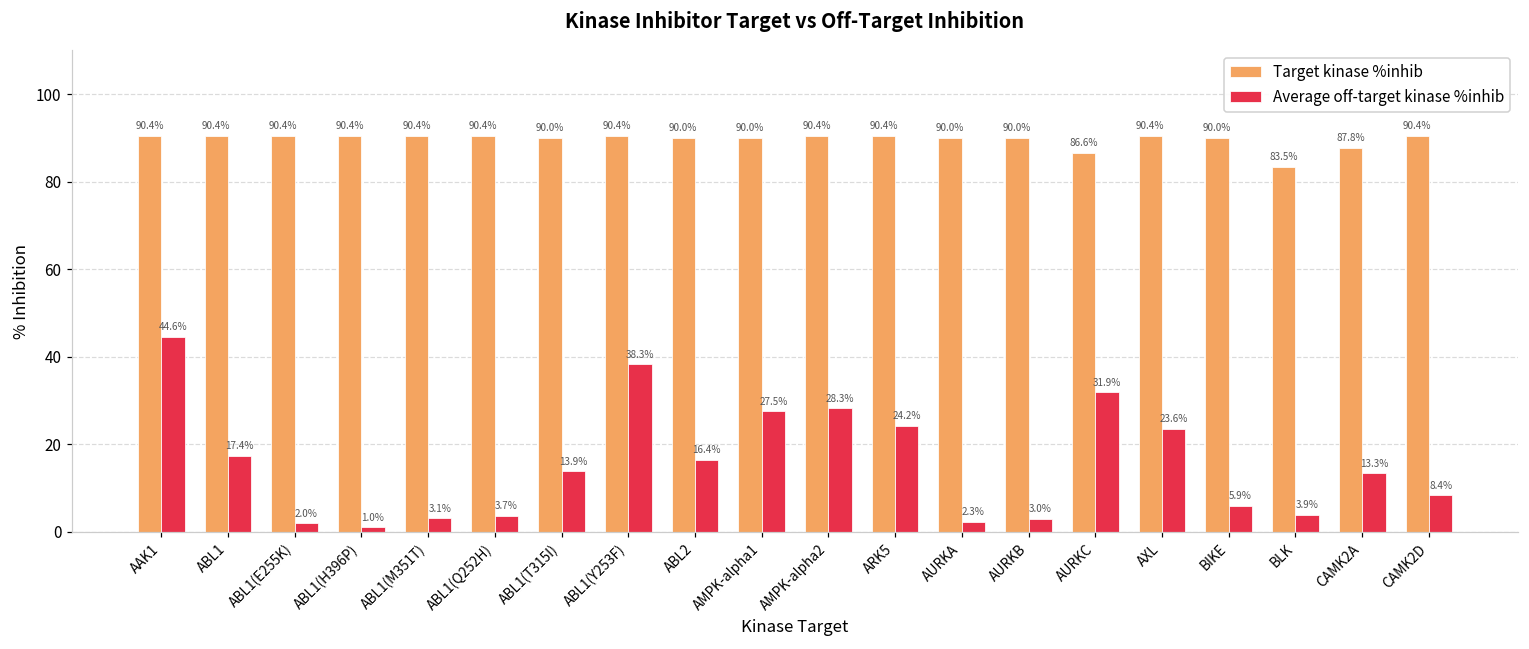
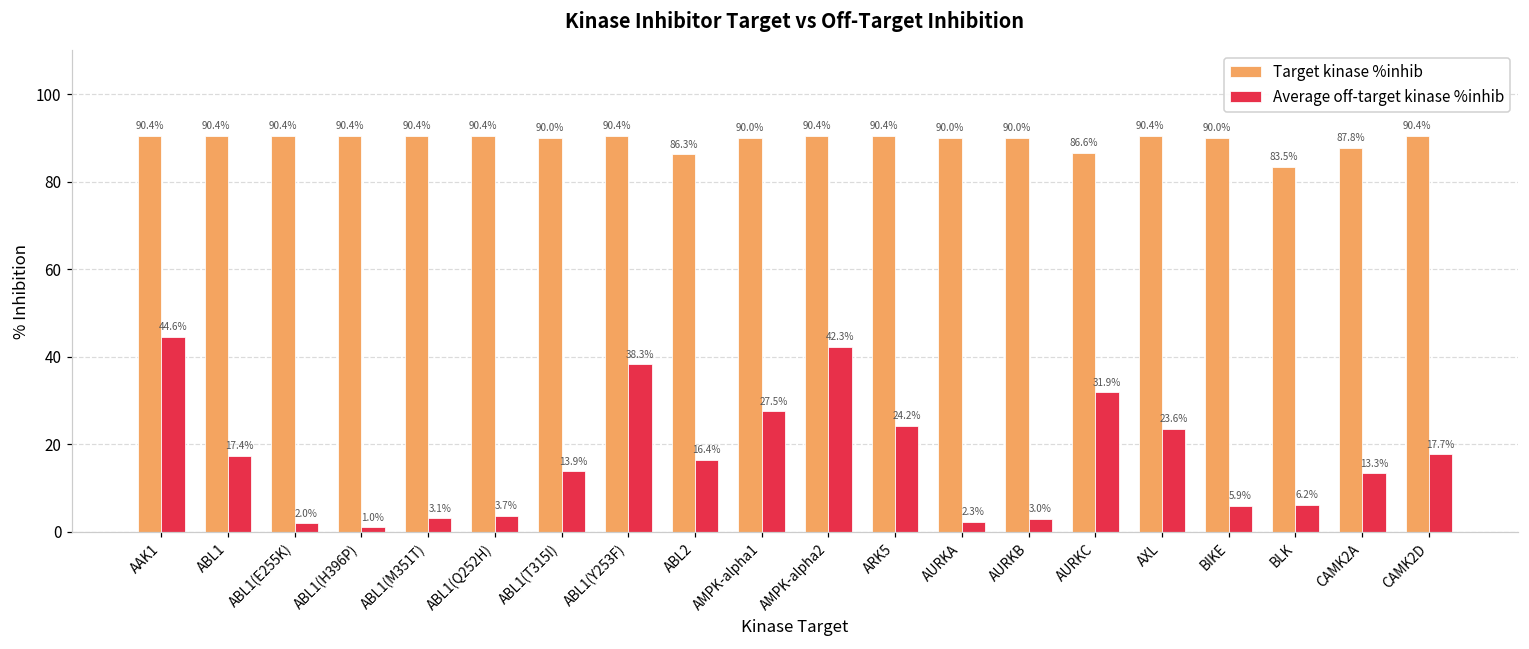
  {
    "Target kinase %inhib": {
      "AAK1": "90.4%",
      "ABL1": "90.4%",
      "ABL1(E255K)": "90.4%",
      "ABL1(H396P)": "90.4%",
      "ABL1(M351T)": "90.4%",
      "ABL1(Q252H)": "90.4%",
      "ABL1(T315I)": "90.0%",
      "ABL1(Y253F)": "90.4%",
-     "ABL2": "90.0%",
+     "ABL2": "86.3%",
      "AMPK-alpha1": "90.0%",
      "AMPK-alpha2": "90.4%",
      "ARK5": "90.4%",
      "AURKA": "90.0%",
      "AURKB": "90.0%",
      "AURKC": "86.6%",
      "AXL": "90.4%",
      "BIKE": "90.0%",
      "BLK": "83.5%",
      "CAMK2A": "87.8%",
      "CAMK2D": "90.4%"
    },
    "Average off-target kinase %inhib": {
      "AAK1": "44.6%",
      "ABL1": "17.4%",
      "ABL1(E255K)": "2.0%",
      "ABL1(H396P)": "1.0%",
      "ABL1(M351T)": "3.1%",
      "ABL1(Q252H)": "3.7%",
      "ABL1(T315I)": "13.9%",
      "ABL1(Y253F)": "38.3%",
      "ABL2": "16.4%",
      "AMPK-alpha1": "27.5%",
-     "AMPK-alpha2": "28.3%",
+     "AMPK-alpha2": "42.3%",
      "ARK5": "24.2%",
      "AURKA": "2.3%",
      "AURKB": "3.0%",
      "AURKC": "31.9%",
      "AXL": "23.6%",
      "BIKE": "5.9%",
-     "BLK": "3.9%",
+     "BLK": "6.2%",
      "CAMK2A": "13.3%",
-     "CAMK2D": "8.4%"
+     "CAMK2D": "17.7%"
    }
  }
